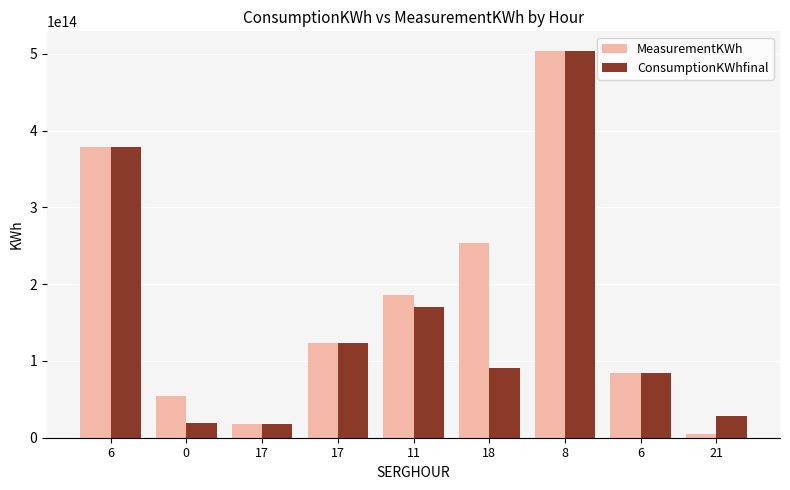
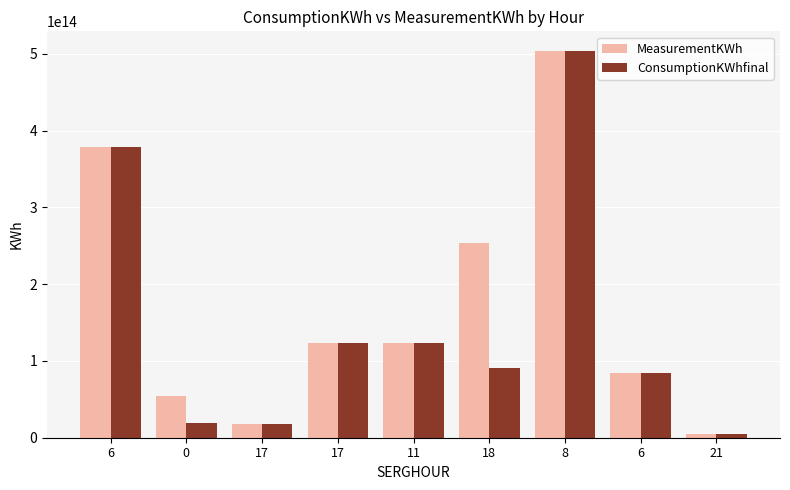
  {
    "MeasurementKWh": {
      "0": 50000000000000,
-     "11": 190000000000000,
+     "11": 120000000000000,
      "18": 250000000000000,
      "8": 500000000000000,
      "21": 0
    },
    "ConsumptionKWhfinal": {
      "0": 20000000000000,
-     "11": 170000000000000,
+     "11": 120000000000000,
      "18": 90000000000000,
      "8": 500000000000000,
-     "21": 30000000000000
+     "21": 0
    }
  }
